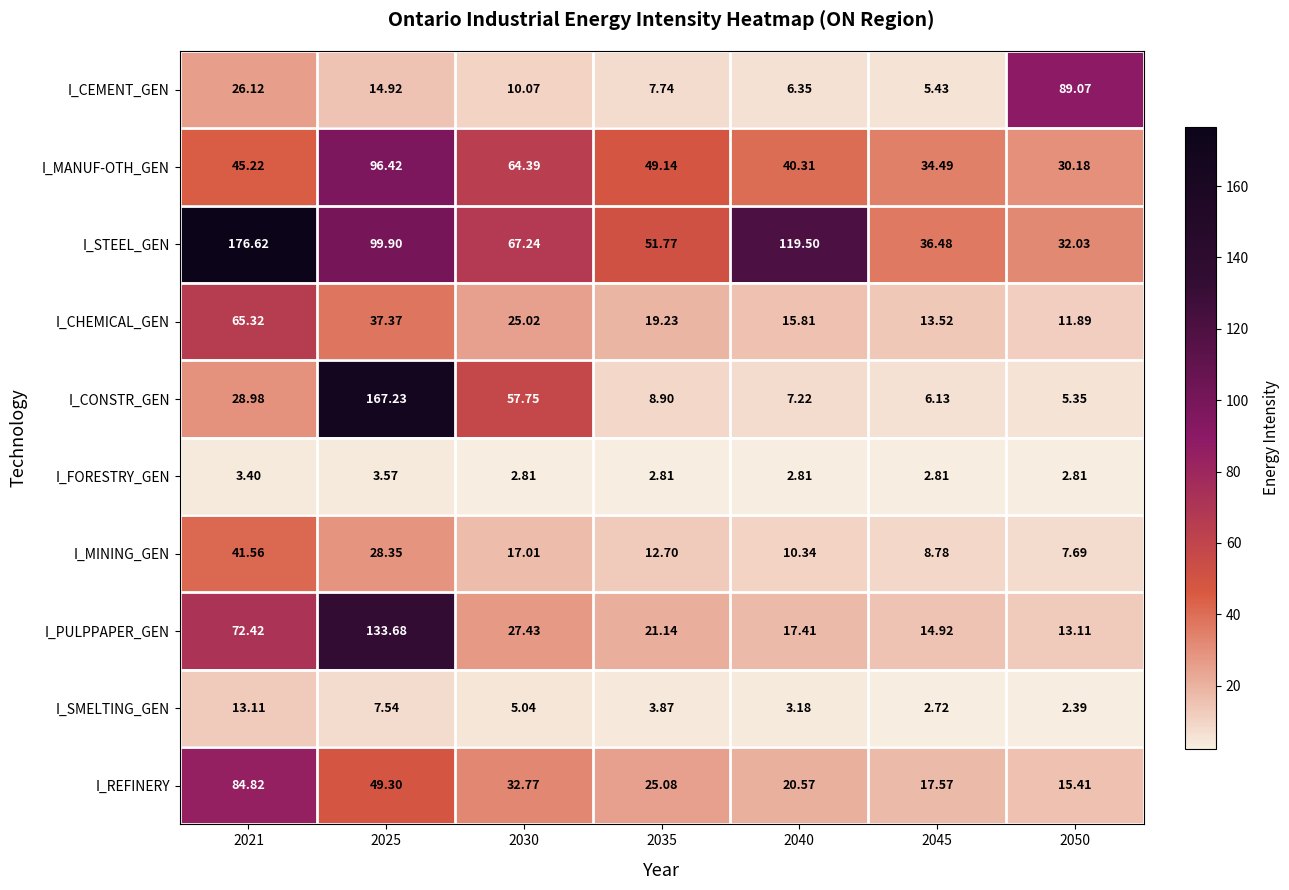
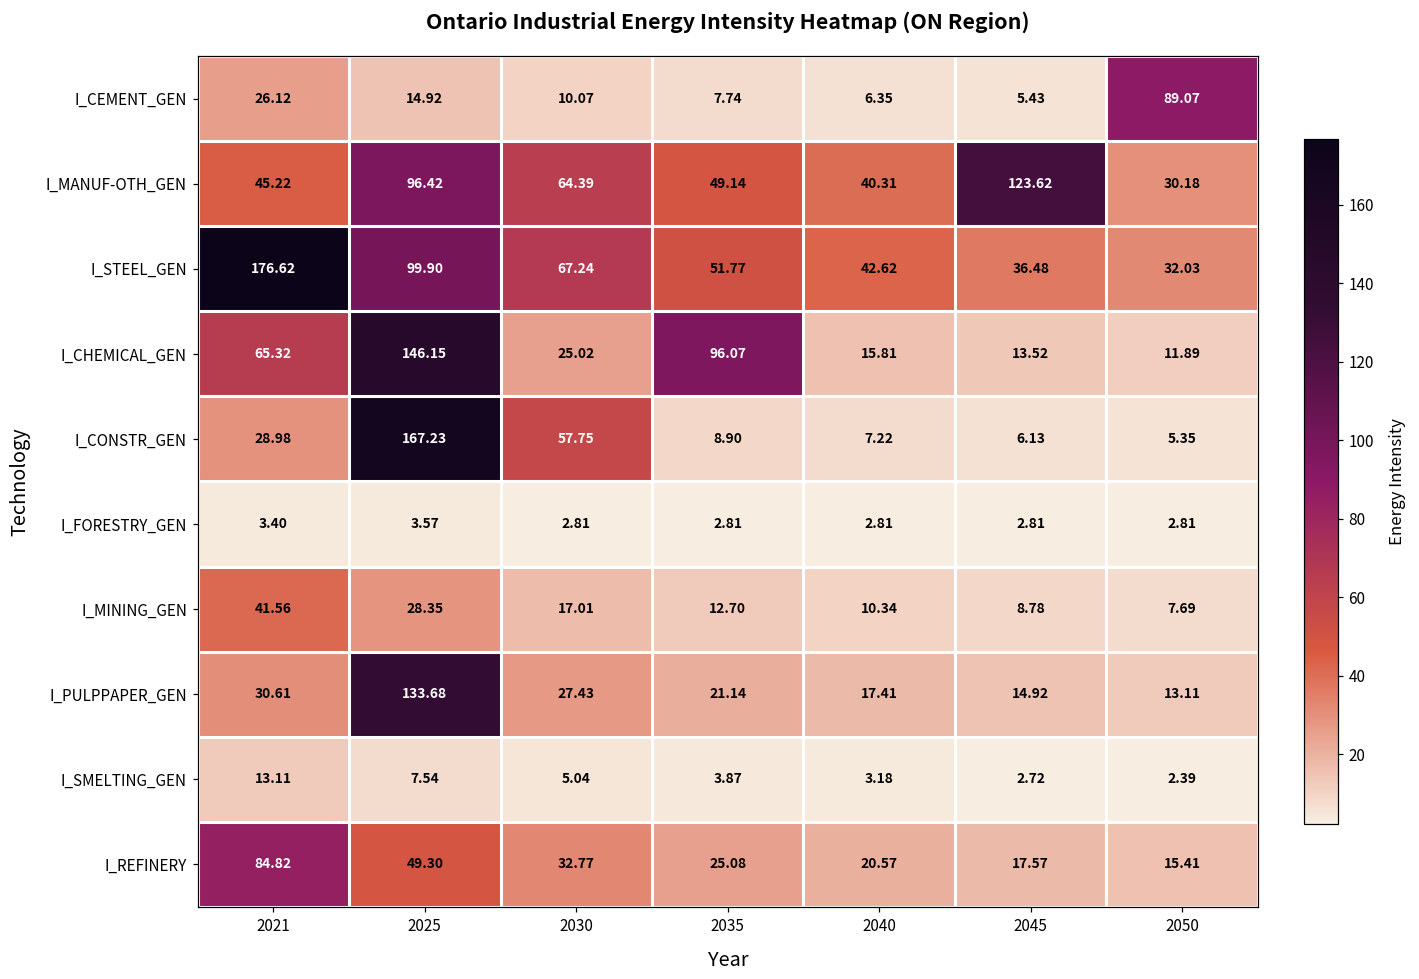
  {
    "I_CEMENT_GEN": {
      "2021": 26.12,
      "2025": 14.92,
      "2030": 10.07,
      "2035": 7.74,
      "2040": 6.35,
      "2045": 5.43,
      "2050": 89.07
    },
    "I_MANUF-OTH_GEN": {
      "2021": 45.22,
      "2025": 96.42,
      "2030": 64.39,
      "2035": 49.14,
      "2040": 40.31,
-     "2045": 34.49,
+     "2045": 123.62,
      "2050": 30.18
    },
    "I_STEEL_GEN": {
      "2021": 176.62,
      "2025": 99.90,
      "2030": 67.24,
      "2035": 51.77,
-     "2040": 119.50,
+     "2040": 42.62,
      "2045": 36.48,
      "2050": 32.03
    },
    "I_CHEMICAL_GEN": {
      "2021": 65.32,
-     "2025": 37.37,
+     "2025": 146.15,
      "2030": 25.02,
-     "2035": 19.23,
+     "2035": 96.07,
      "2040": 15.81,
      "2045": 13.52,
      "2050": 11.89
    },
    "I_CONSTR_GEN": {
      "2021": 28.98,
      "2025": 167.23,
      "2030": 57.75,
      "2035": 8.90,
      "2040": 7.22,
      "2045": 6.13,
      "2050": 5.35
    },
    "I_FORESTRY_GEN": {
      "2021": 3.40,
      "2025": 3.57,
      "2030": 2.81,
      "2035": 2.81,
      "2040": 2.81,
      "2045": 2.81,
      "2050": 2.81
    },
    "I_MINING_GEN": {
      "2021": 41.56,
      "2025": 28.35,
      "2030": 17.01,
      "2035": 12.70,
      "2040": 10.34,
      "2045": 8.78,
      "2050": 7.69
    },
    "I_PULPPAPER_GEN": {
-     "2021": 72.42,
+     "2021": 30.61,
      "2025": 133.68,
      "2030": 27.43,
      "2035": 21.14,
      "2040": 17.41,
      "2045": 14.92,
      "2050": 13.11
    },
    "I_SMELTING_GEN": {
      "2021": 13.11,
      "2025": 7.54,
      "2030": 5.04,
      "2035": 3.87,
      "2040": 3.18,
      "2045": 2.72,
      "2050": 2.39
    },
    "I_REFINERY": {
      "2021": 84.82,
      "2025": 49.30,
      "2030": 32.77,
      "2035": 25.08,
      "2040": 20.57,
      "2045": 17.57,
      "2050": 15.41
    }
  }
